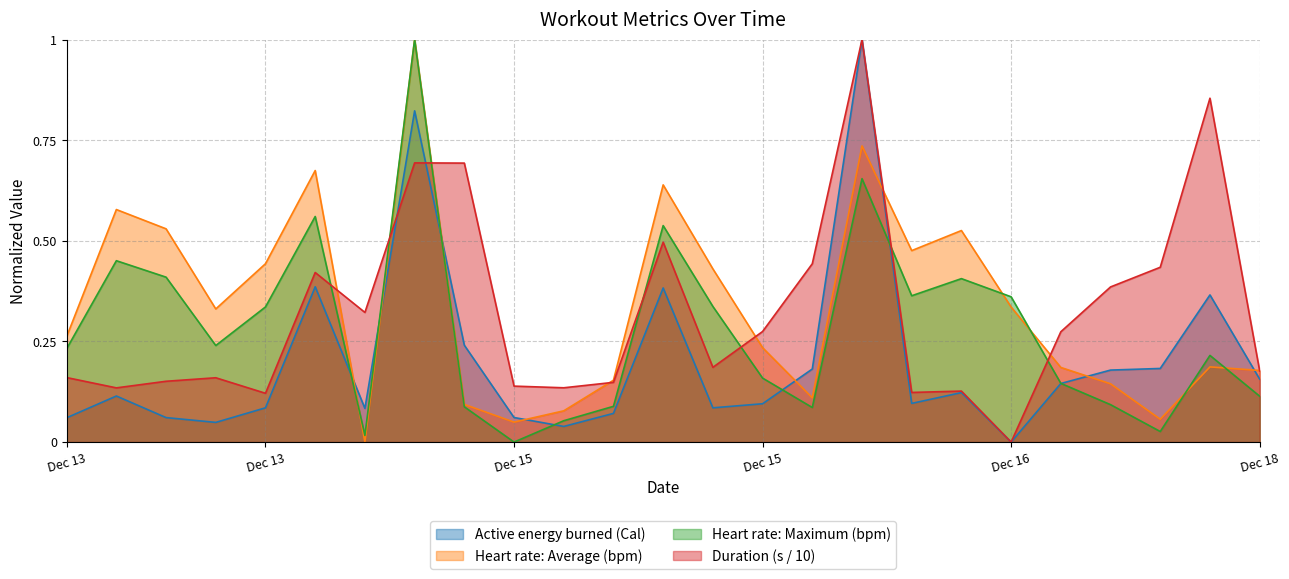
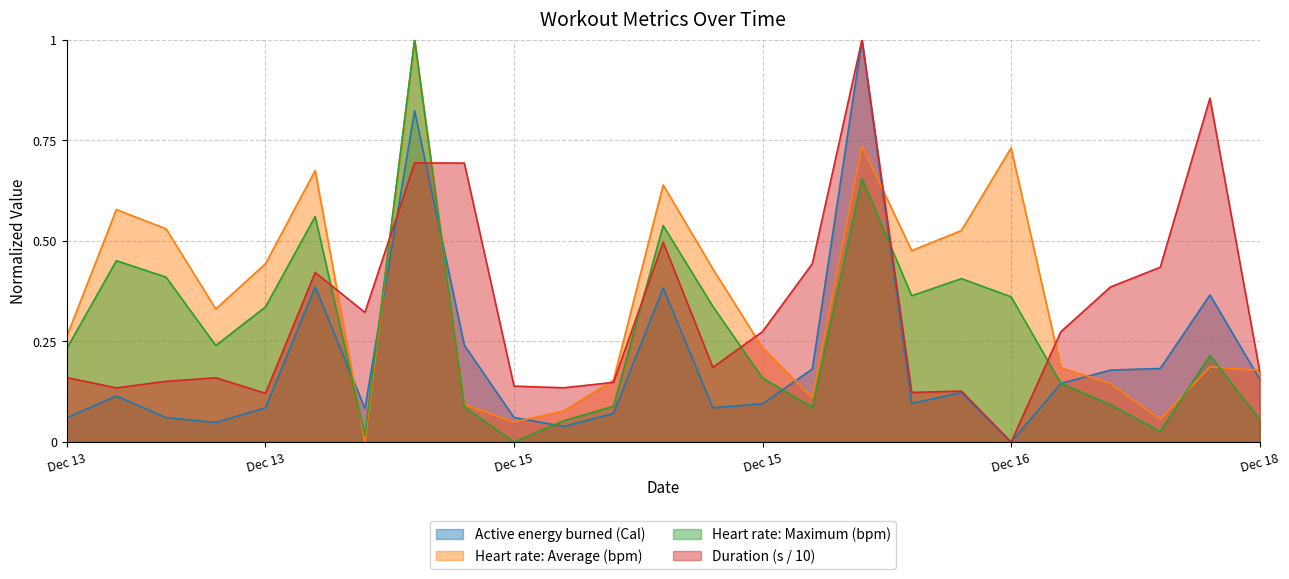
  {
    "Active energy burned (Cal)": {
      "Dec 18": 0.16
    },
    "Heart rate: Average (bpm)": {
-     "Dec 16": 0.34
+     "Dec 16": 0.73
    },
    "Heart rate: Maximum (bpm)": {
      "Dec 16": 0.36,
-     "Dec 18": 0.11
+     "Dec 18": 0.06
    }
  }
